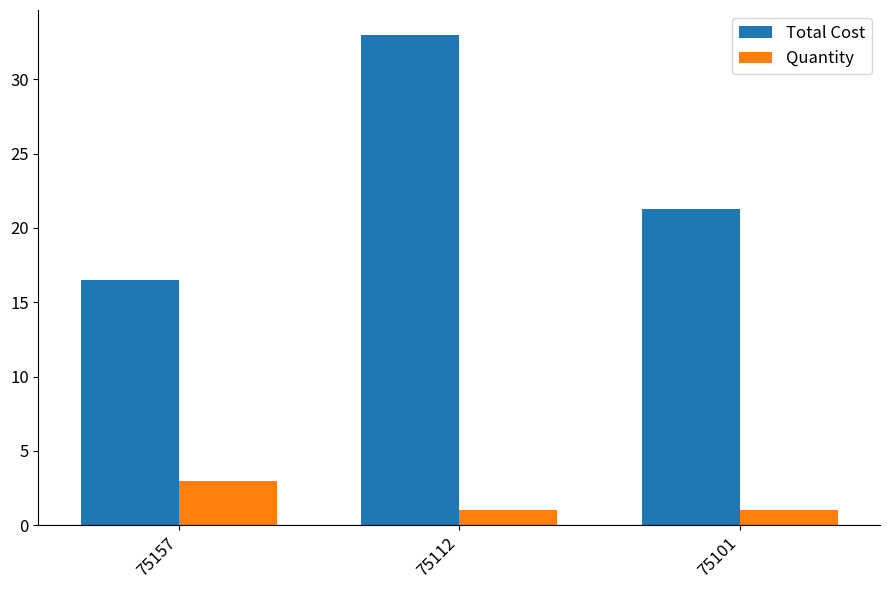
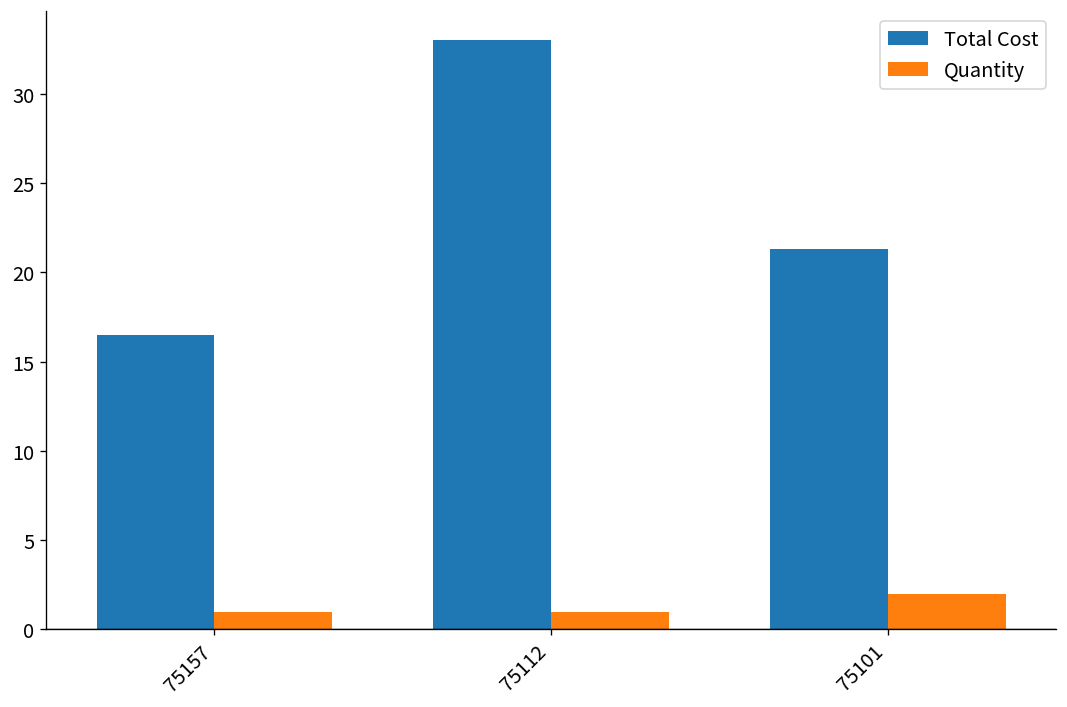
  {
    "Total Cost": {
      "75157": 16.5,
      "75112": 33,
      "75101": 21.3
    },
    "Quantity": {
-     "75157": 3,
+     "75157": 1,
      "75112": 1,
-     "75101": 1
+     "75101": 2
    }
  }
